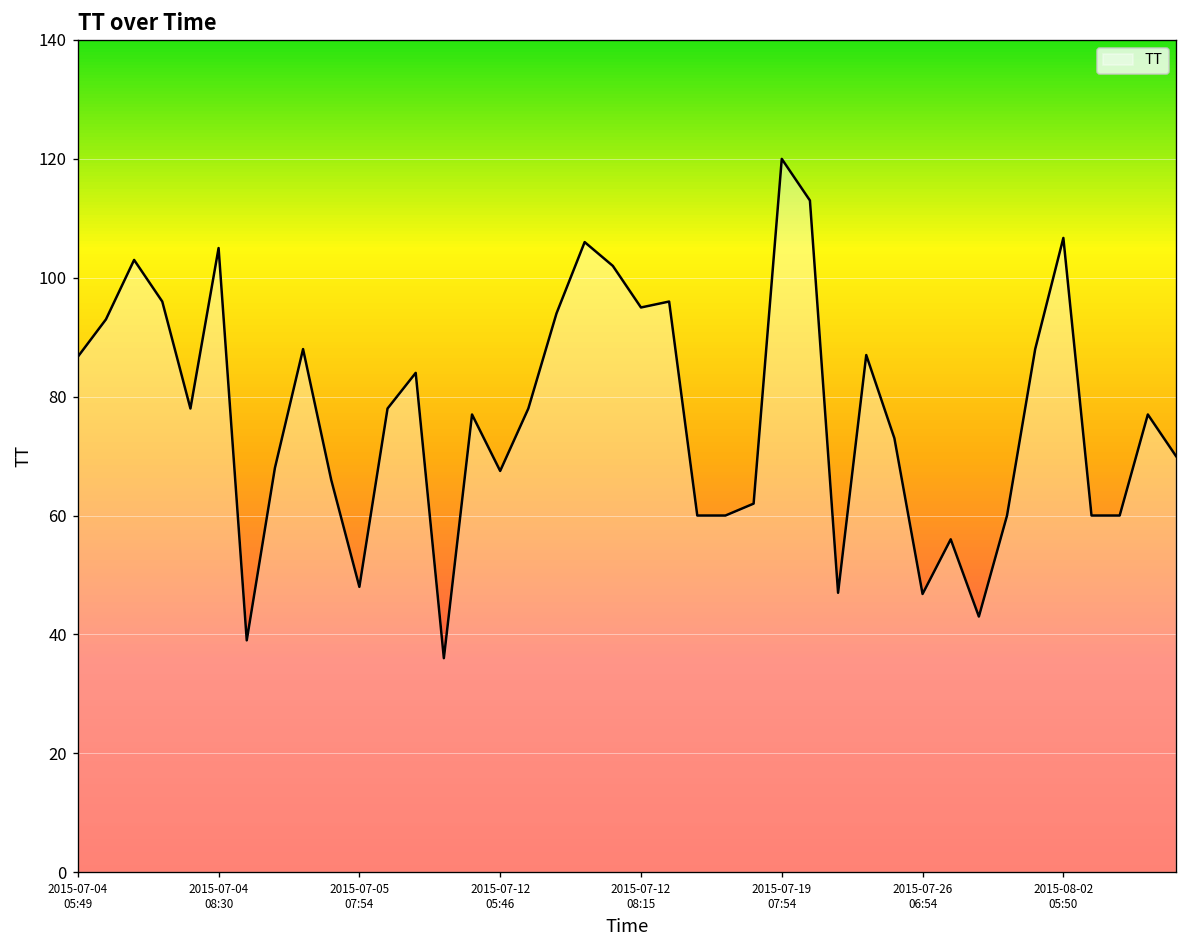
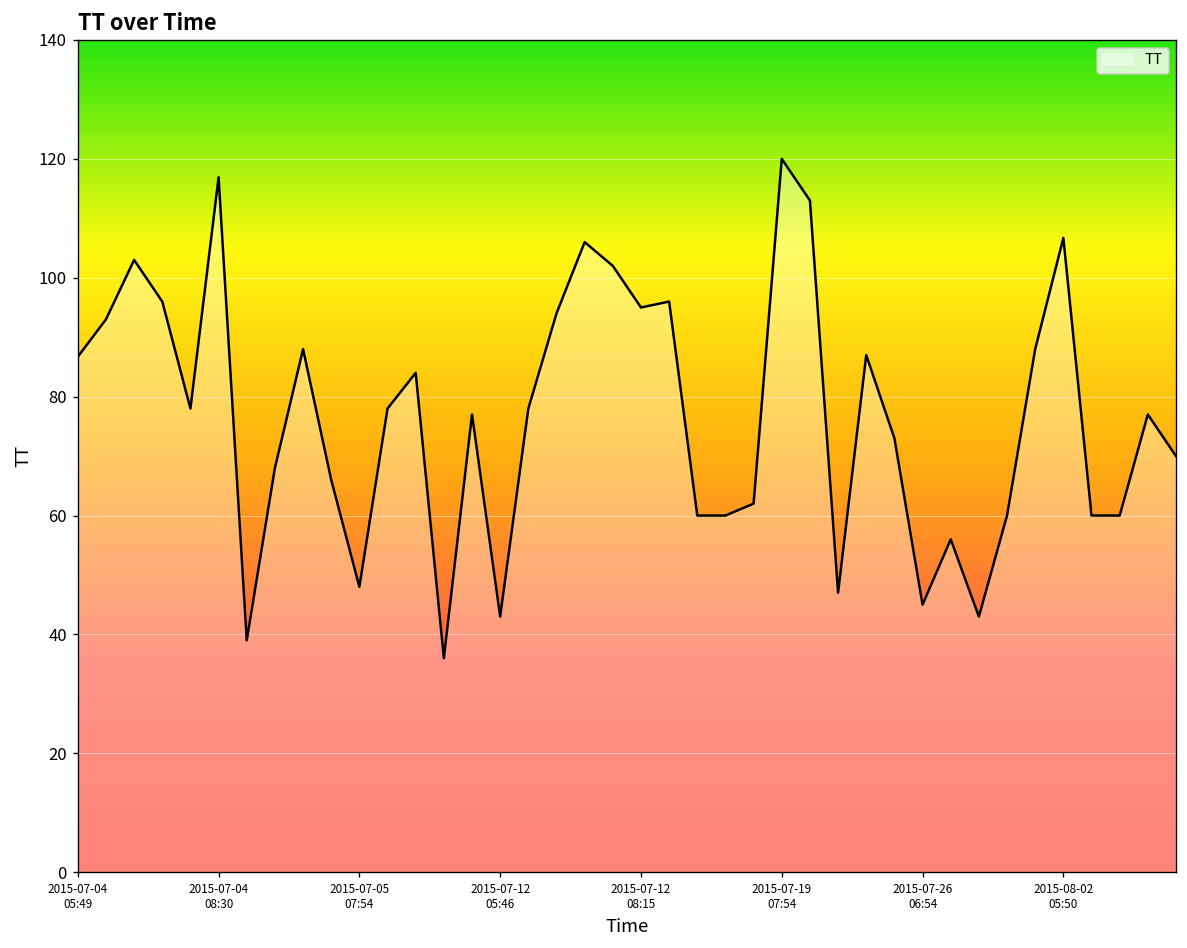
  {
    "2015-07-04 05:49": 87,
-   "2015-07-04 08:30": 105,
+   "2015-07-04 08:30": 117,
    "2015-07-05 07:54": 48,
-   "2015-07-12 05:46": 68,
+   "2015-07-12 05:46": 43,
    "2015-07-12 08:15": 95,
    "2015-07-19 07:54": 120,
-   "2015-07-26 06:54": 47,
+   "2015-07-26 06:54": 45,
    "2015-08-02 05:50": 107
  }
